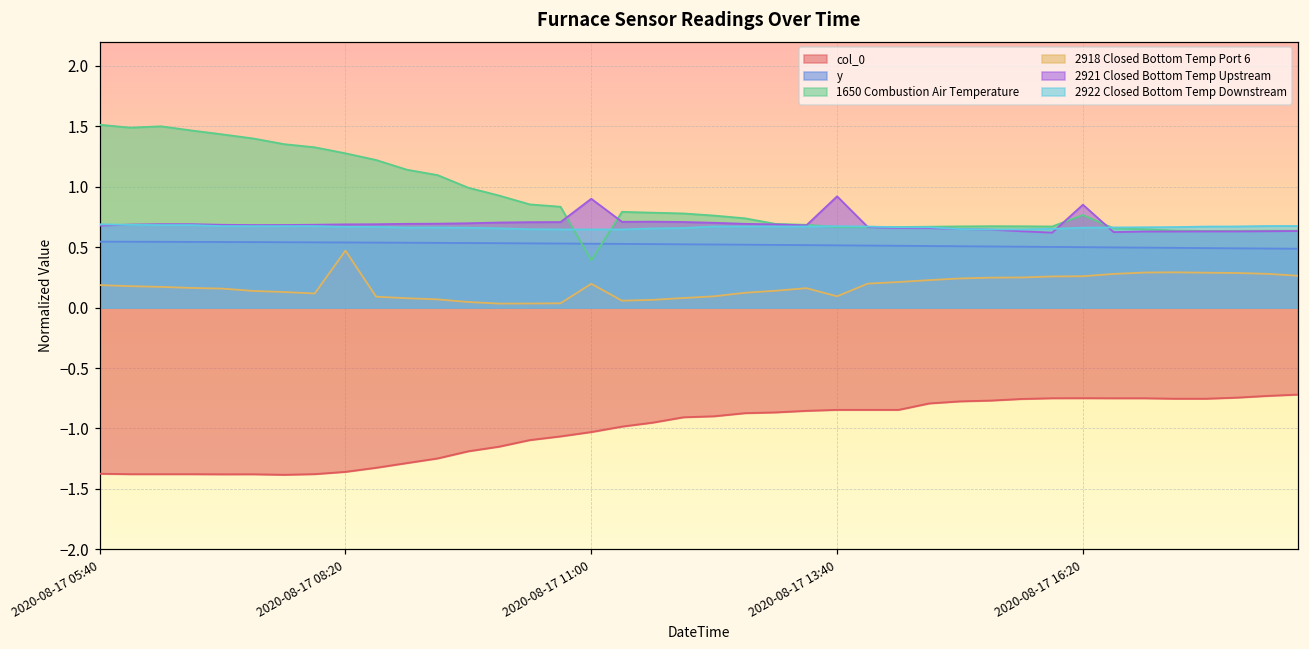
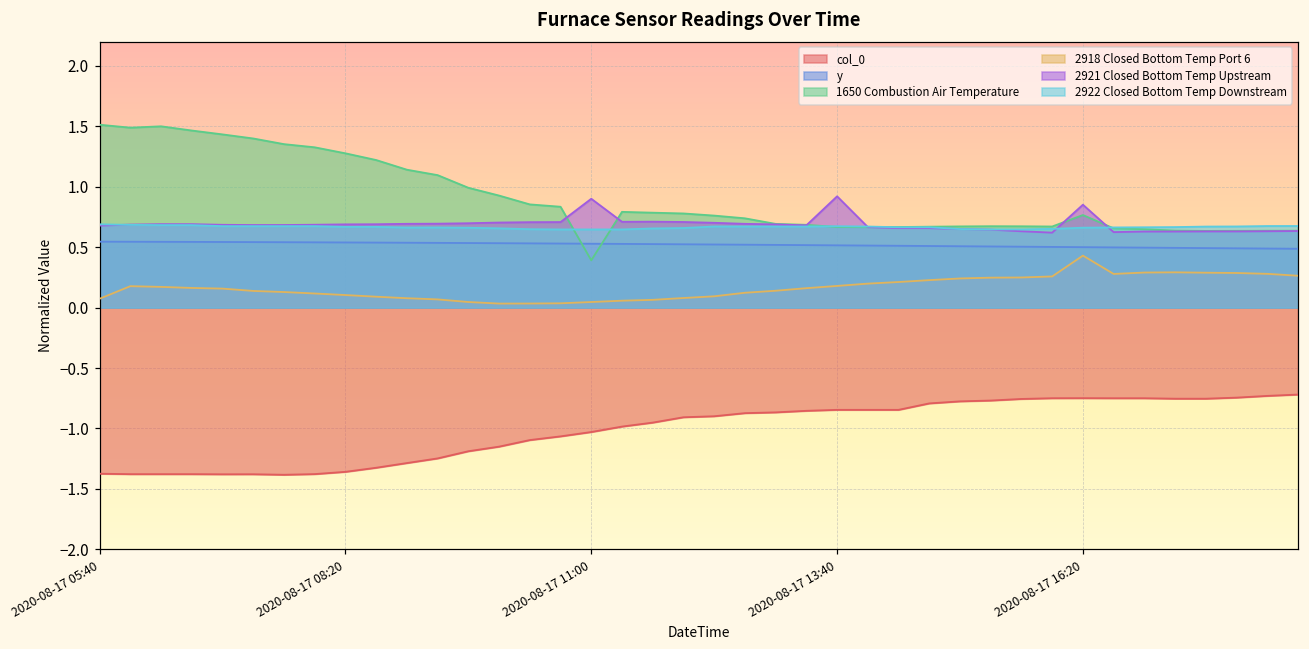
  {
    "1650 Combustion Air Temperature": {
      "2020-08-17 05:40": 1.51,
      "2020-08-17 08:20": 1.28,
      "2020-08-17 11:00": 0.39,
      "2020-08-17 16:20": 0.77
    },
    "2918 Closed Bottom Temp Port 6": {
-     "2020-08-17 05:40": 0.19,
-     "2020-08-17 08:20": 0.47,
-     "2020-08-17 11:00": 0.20,
-     "2020-08-17 13:40": 0.09,
-     "2020-08-17 16:20": 0.26
+     "2020-08-17 05:40": 0.07,
+     "2020-08-17 08:20": 0.10,
+     "2020-08-17 11:00": 0.05,
+     "2020-08-17 13:40": 0.18,
+     "2020-08-17 16:20": 0.43
    },
    "2921 Closed Bottom Temp Upstream": {
      "2020-08-17 11:00": 0.90,
      "2020-08-17 13:40": 0.92,
      "2020-08-17 16:20": 0.85
    }
  }
